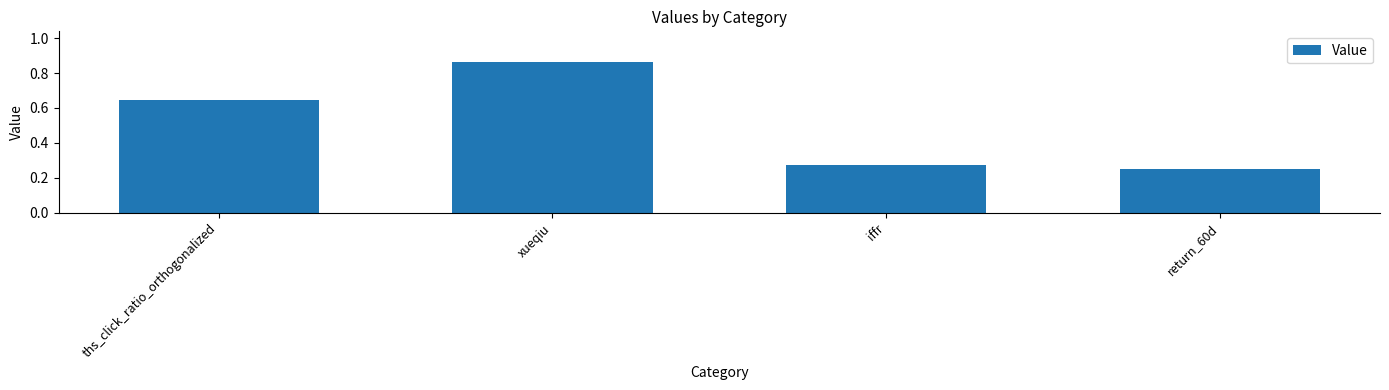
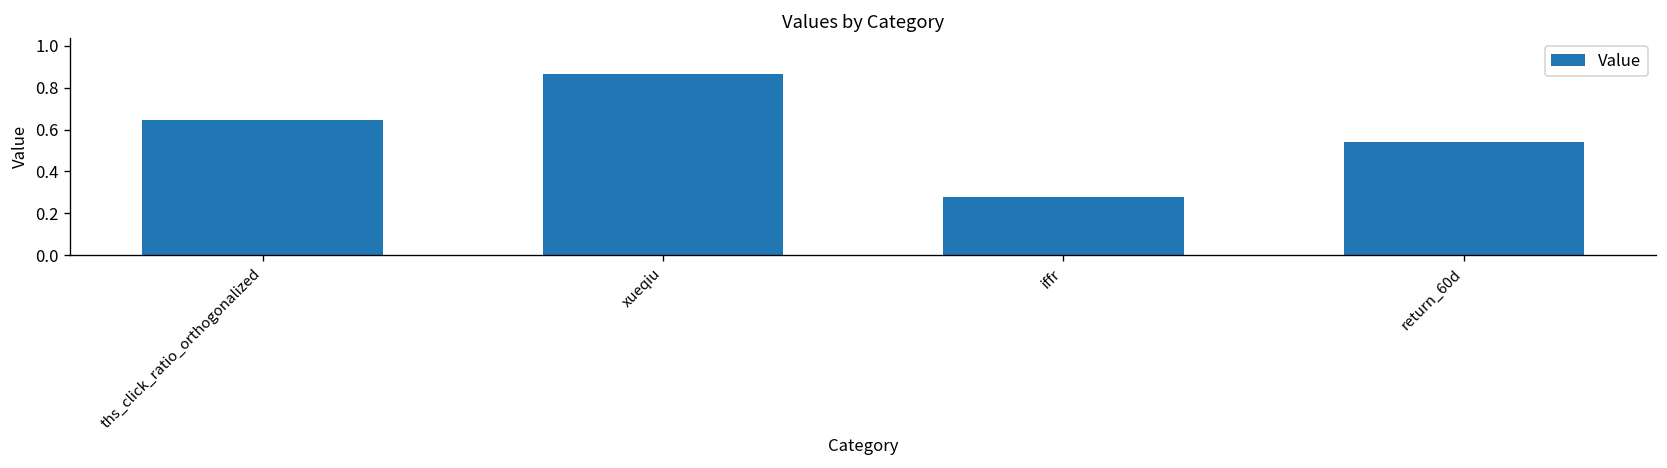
  {
    "ths_click_ratio_orthogonalized": 0.64,
    "xueqiu": 0.87,
    "iffr": 0.28,
-   "return_60d": 0.25
+   "return_60d": 0.54
  }
